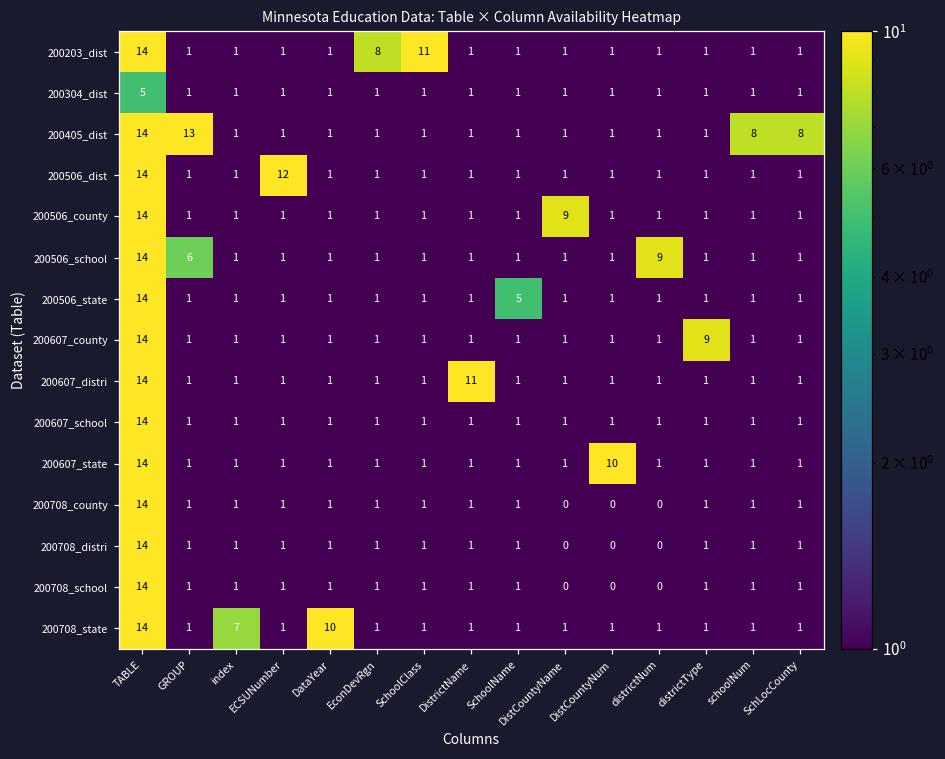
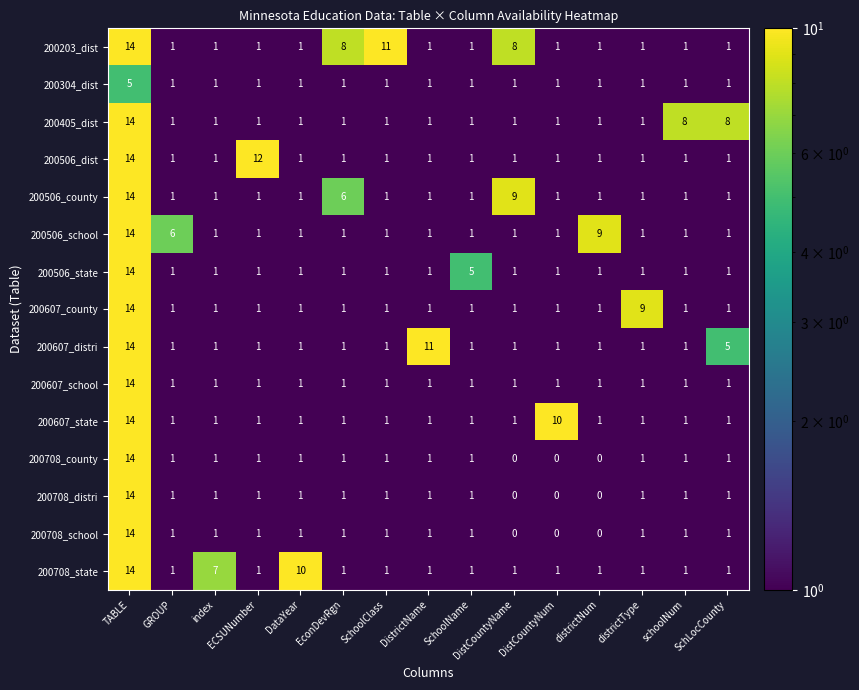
  {
    "200203_dist": {
      "TABLE": 14,
      "GROUP": 1,
      "index": 1,
      "ECSUNumber": 1,
      "DataYear": 1,
      "EconDevRgn": 8,
      "SchoolClass": 11,
      "DistrictName": 1,
      "SchoolName": 1,
-     "DistCountyName": 1,
+     "DistCountyName": 8,
      "DistCountyNum": 1,
      "districtNum": 1,
      "districtType": 1,
      "schoolNum": 1,
      "SchLocCounty": 1
    },
    "200405_dist": {
      "TABLE": 14,
-     "GROUP": 13,
+     "GROUP": 1,
      "index": 1,
      "ECSUNumber": 1,
      "DataYear": 1,
      "EconDevRgn": 1,
      "SchoolClass": 1,
      "DistrictName": 1,
      "SchoolName": 1,
      "DistCountyName": 1,
      "DistCountyNum": 1,
      "districtNum": 1,
      "districtType": 1,
      "schoolNum": 8,
      "SchLocCounty": 8
    },
    "200506_county": {
      "TABLE": 14,
      "GROUP": 1,
      "index": 1,
      "ECSUNumber": 1,
      "DataYear": 1,
-     "EconDevRgn": 1,
+     "EconDevRgn": 6,
      "SchoolClass": 1,
      "DistrictName": 1,
      "SchoolName": 1,
      "DistCountyName": 9,
      "DistCountyNum": 1,
      "districtNum": 1,
      "districtType": 1,
      "schoolNum": 1,
      "SchLocCounty": 1
    },
    "200607_distri": {
      "TABLE": 14,
      "GROUP": 1,
      "index": 1,
      "ECSUNumber": 1,
      "DataYear": 1,
      "EconDevRgn": 1,
      "SchoolClass": 1,
      "DistrictName": 11,
      "SchoolName": 1,
      "DistCountyName": 1,
      "DistCountyNum": 1,
      "districtNum": 1,
      "districtType": 1,
      "schoolNum": 1,
-     "SchLocCounty": 1
+     "SchLocCounty": 5
    }
  }
